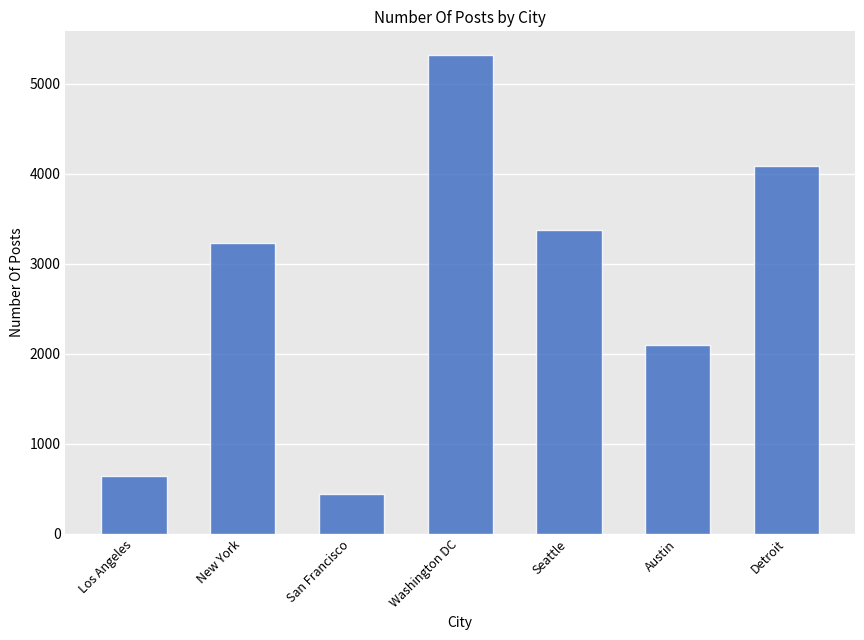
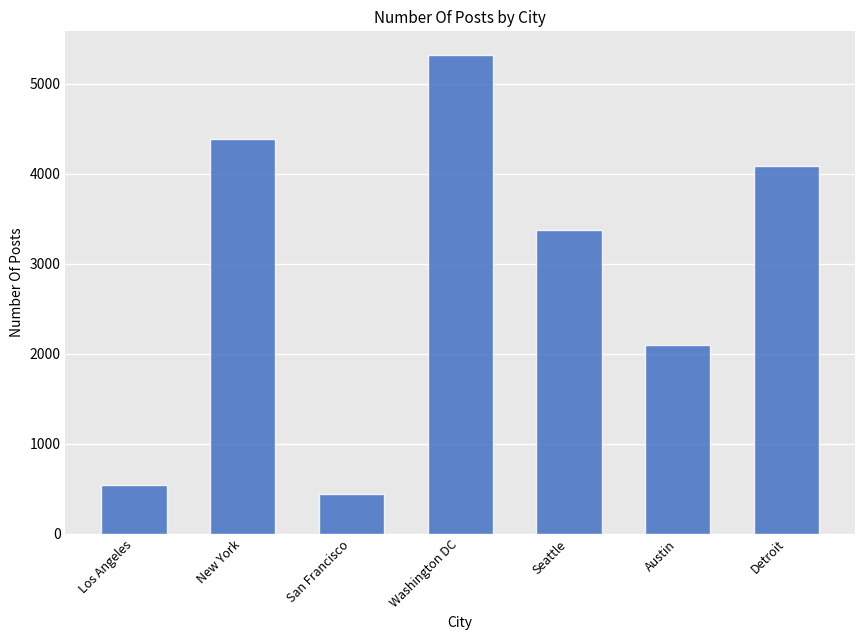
  {
-   "Los Angeles": 600,
-   "New York": 3200,
+   "Los Angeles": 500,
+   "New York": 4400,
    "San Francisco": 400,
    "Washington DC": 5300,
    "Seattle": 3400,
    "Austin": 2100,
    "Detroit": 4100
  }
